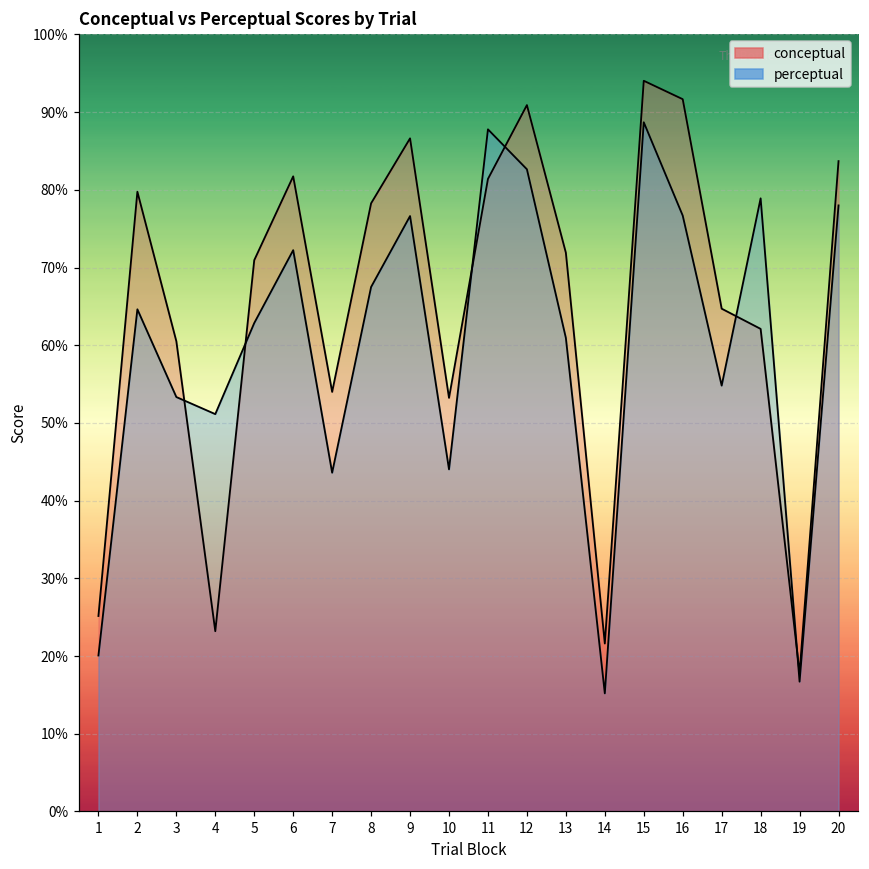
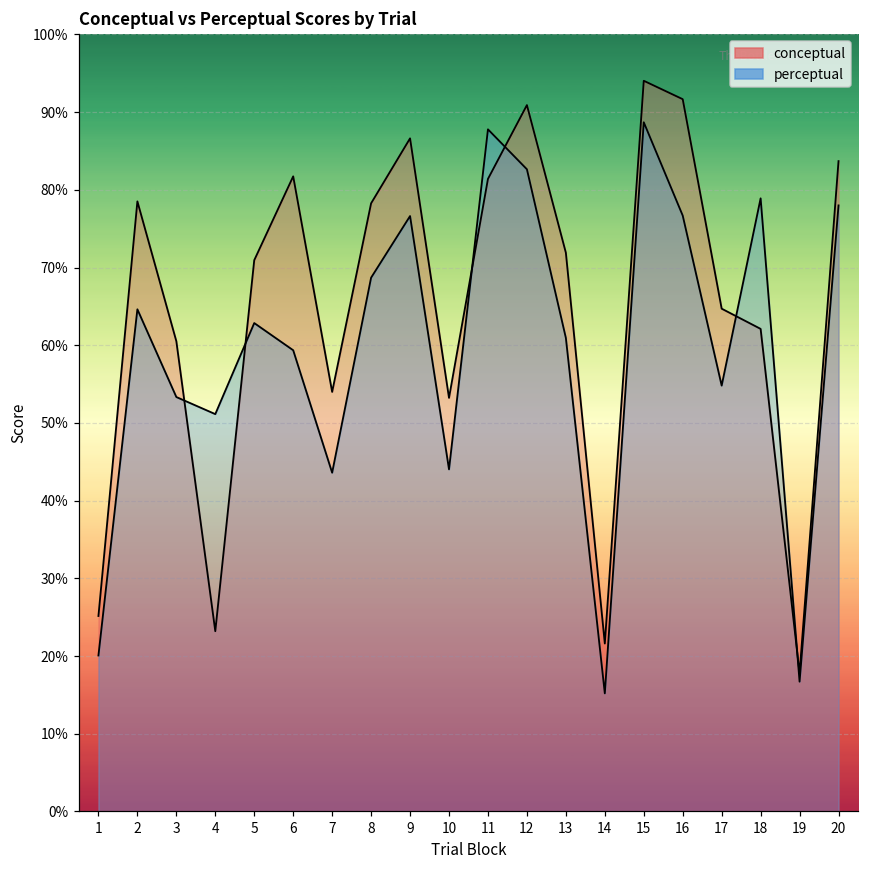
  {
    "conceptual": {
      "1": "25%",
-     "2": "80%",
+     "2": "79%",
      "3": "61%",
      "4": "23%",
      "5": "71%",
      "6": "82%",
      "7": "54%",
      "8": "78%",
      "9": "87%",
      "10": "53%",
      "11": "81%",
      "12": "91%",
      "13": "72%",
      "14": "22%",
      "15": "94%",
      "16": "92%",
      "17": "65%",
      "18": "62%",
      "19": "18%",
      "20": "84%"
    },
    "perceptual": {
      "1": "20%",
      "2": "65%",
      "3": "53%",
      "4": "51%",
      "5": "63%",
-     "6": "72%",
+     "6": "59%",
      "7": "44%",
-     "8": "68%",
+     "8": "69%",
      "9": "77%",
      "10": "44%",
      "11": "88%",
      "12": "83%",
      "13": "61%",
      "14": "15%",
      "15": "89%",
      "16": "77%",
      "17": "55%",
      "18": "79%",
      "19": "17%",
      "20": "78%"
    }
  }
